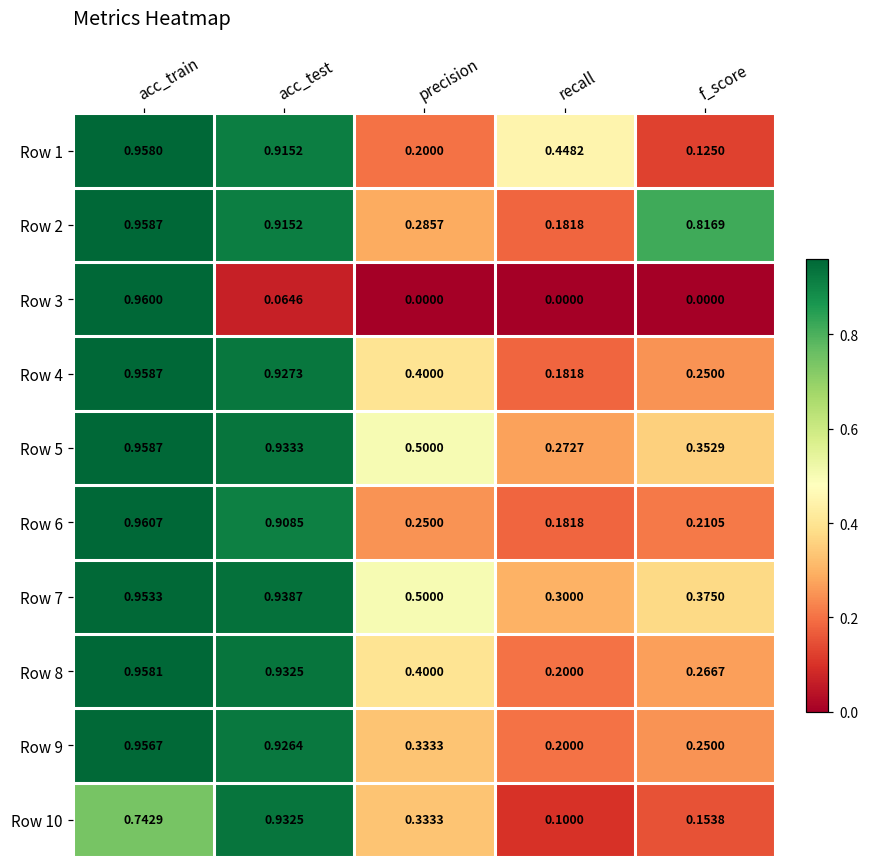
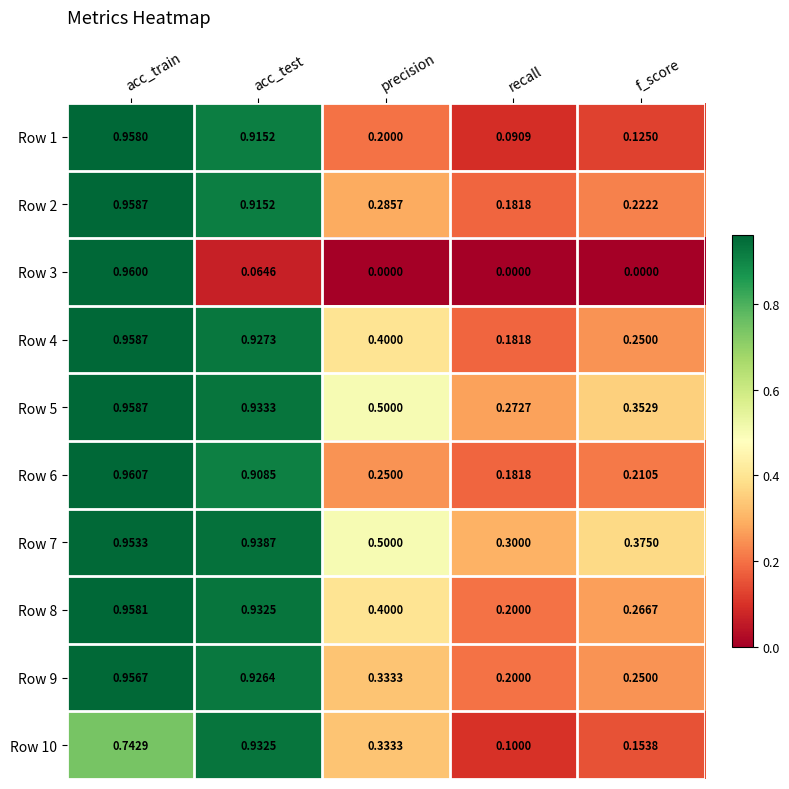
  {
    "Row 1": {
      "acc_train": 0.9580,
      "acc_test": 0.9152,
      "precision": 0.2000,
-     "recall": 0.4482,
+     "recall": 0.0909,
      "f_score": 0.1250
    },
    "Row 2": {
      "acc_train": 0.9587,
      "acc_test": 0.9152,
      "precision": 0.2857,
      "recall": 0.1818,
-     "f_score": 0.8169
+     "f_score": 0.2222
    },
    "Row 3": {
      "acc_train": 0.9600,
      "acc_test": 0.0646,
      "precision": 0.0000,
      "recall": 0.0000,
      "f_score": 0.0000
    },
    "Row 4": {
      "acc_train": 0.9587,
      "acc_test": 0.9273,
      "precision": 0.4000,
      "recall": 0.1818,
      "f_score": 0.2500
    },
    "Row 5": {
      "acc_train": 0.9587,
      "acc_test": 0.9333,
      "precision": 0.5000,
      "recall": 0.2727,
      "f_score": 0.3529
    },
    "Row 6": {
      "acc_train": 0.9607,
      "acc_test": 0.9085,
      "precision": 0.2500,
      "recall": 0.1818,
      "f_score": 0.2105
    },
    "Row 7": {
      "acc_train": 0.9533,
      "acc_test": 0.9387,
      "precision": 0.5000,
      "recall": 0.3000,
      "f_score": 0.3750
    },
    "Row 8": {
      "acc_train": 0.9581,
      "acc_test": 0.9325,
      "precision": 0.4000,
      "recall": 0.2000,
      "f_score": 0.2667
    },
    "Row 9": {
      "acc_train": 0.9567,
      "acc_test": 0.9264,
      "precision": 0.3333,
      "recall": 0.2000,
      "f_score": 0.2500
    },
    "Row 10": {
      "acc_train": 0.7429,
      "acc_test": 0.9325,
      "precision": 0.3333,
      "recall": 0.1000,
      "f_score": 0.1538
    }
  }
